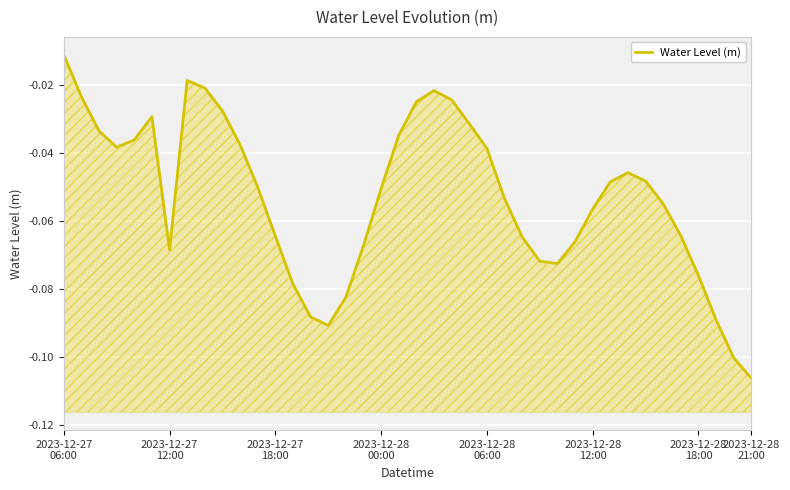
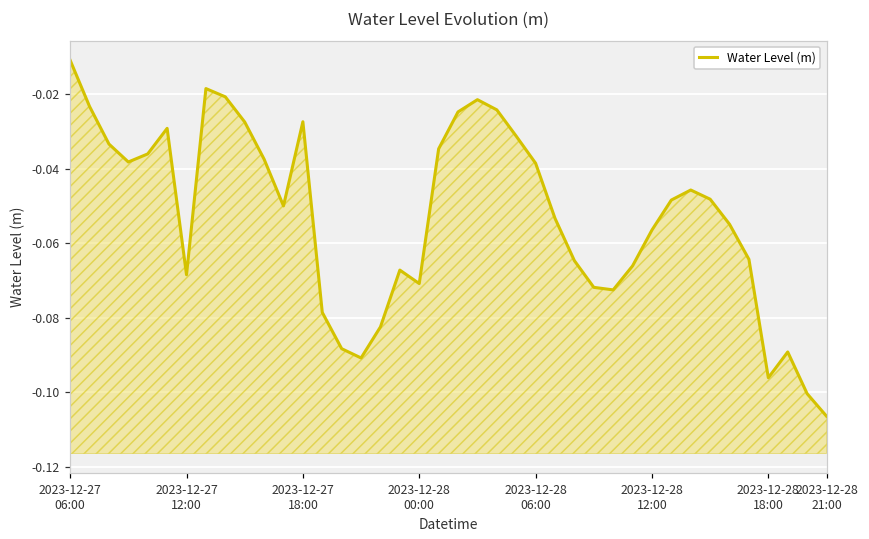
  {
    "2023-12-27 06:00": -0.011,
    "2023-12-27 12:00": -0.068,
-   "2023-12-27 18:00": -0.064,
-   "2023-12-28 00:00": -0.050,
+   "2023-12-27 18:00": -0.027,
+   "2023-12-28 00:00": -0.071,
    "2023-12-28 06:00": -0.039,
    "2023-12-28 12:00": -0.056,
-   "2023-12-28 18:00": -0.076,
+   "2023-12-28 18:00": -0.096,
    "2023-12-28 21:00": -0.106
  }
